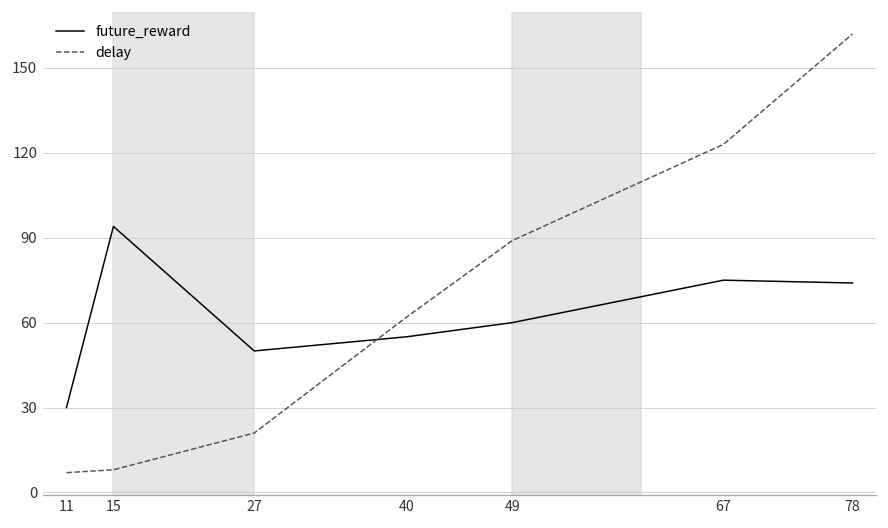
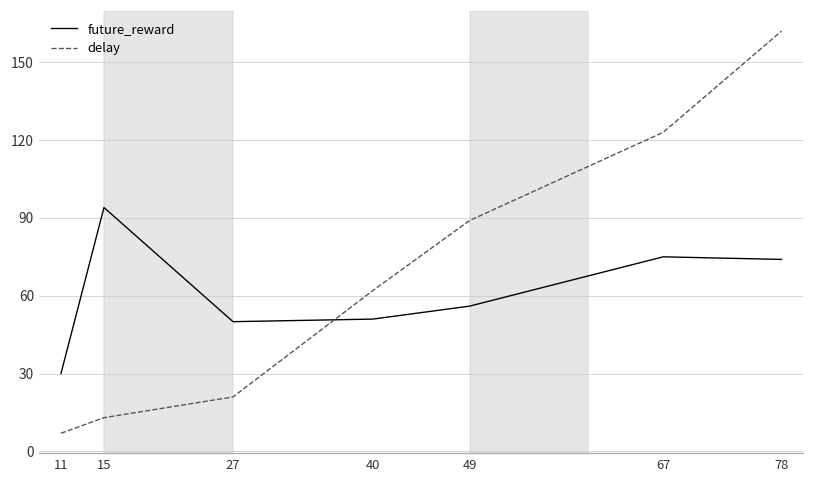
  {
    "future_reward": {
      "11": 30,
      "15": 94,
      "27": 50,
-     "40": 55,
-     "49": 60,
+     "40": 51,
+     "49": 56,
      "67": 75,
      "78": 74
    },
    "delay": {
      "11": 7,
-     "15": 8,
+     "15": 13,
      "27": 21,
      "40": 62,
      "49": 89,
      "67": 123,
      "78": 162
    }
  }
